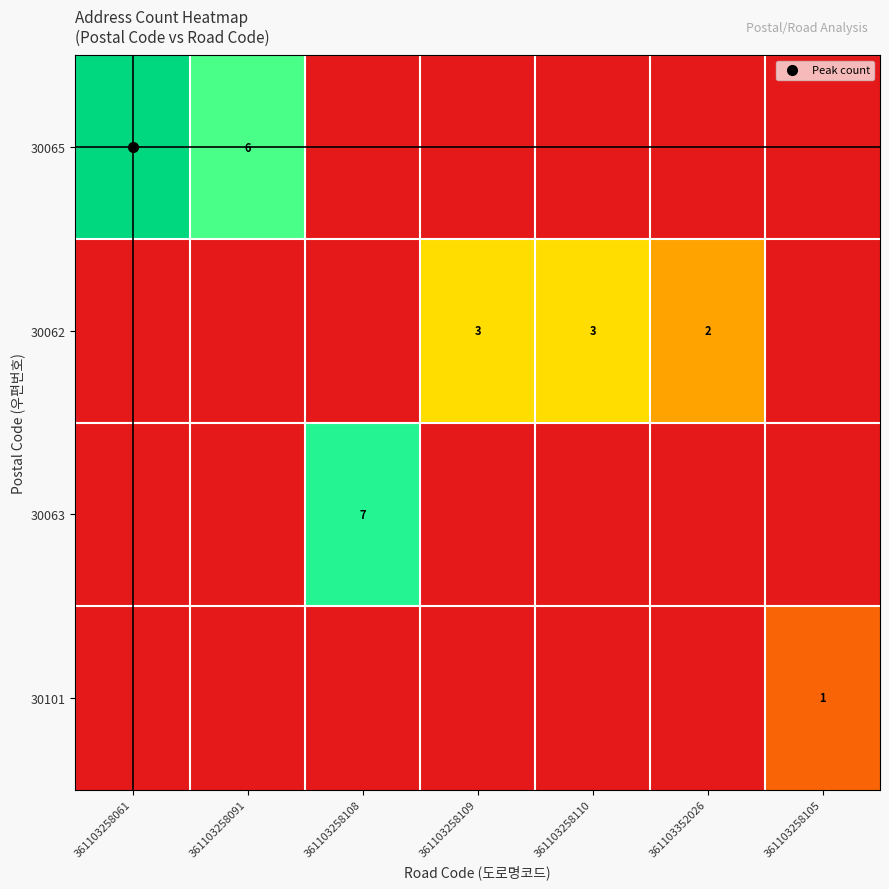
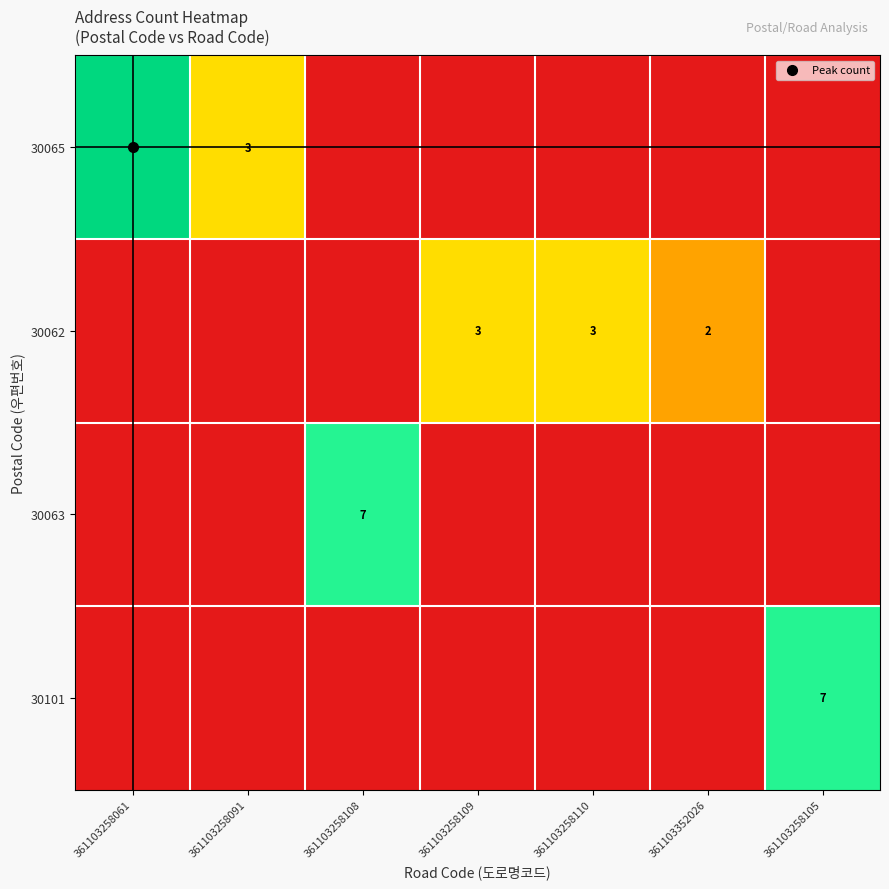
  {
    "30065": {
-     "361103258091": 6
+     "361103258091": 3
    },
    "30062": {
      "361103258109": 3,
      "361103258110": 3,
      "361103352026": 2
    },
    "30063": {
      "361103258108": 7
    },
    "30101": {
-     "361103258105": 1
+     "361103258105": 7
    }
  }
